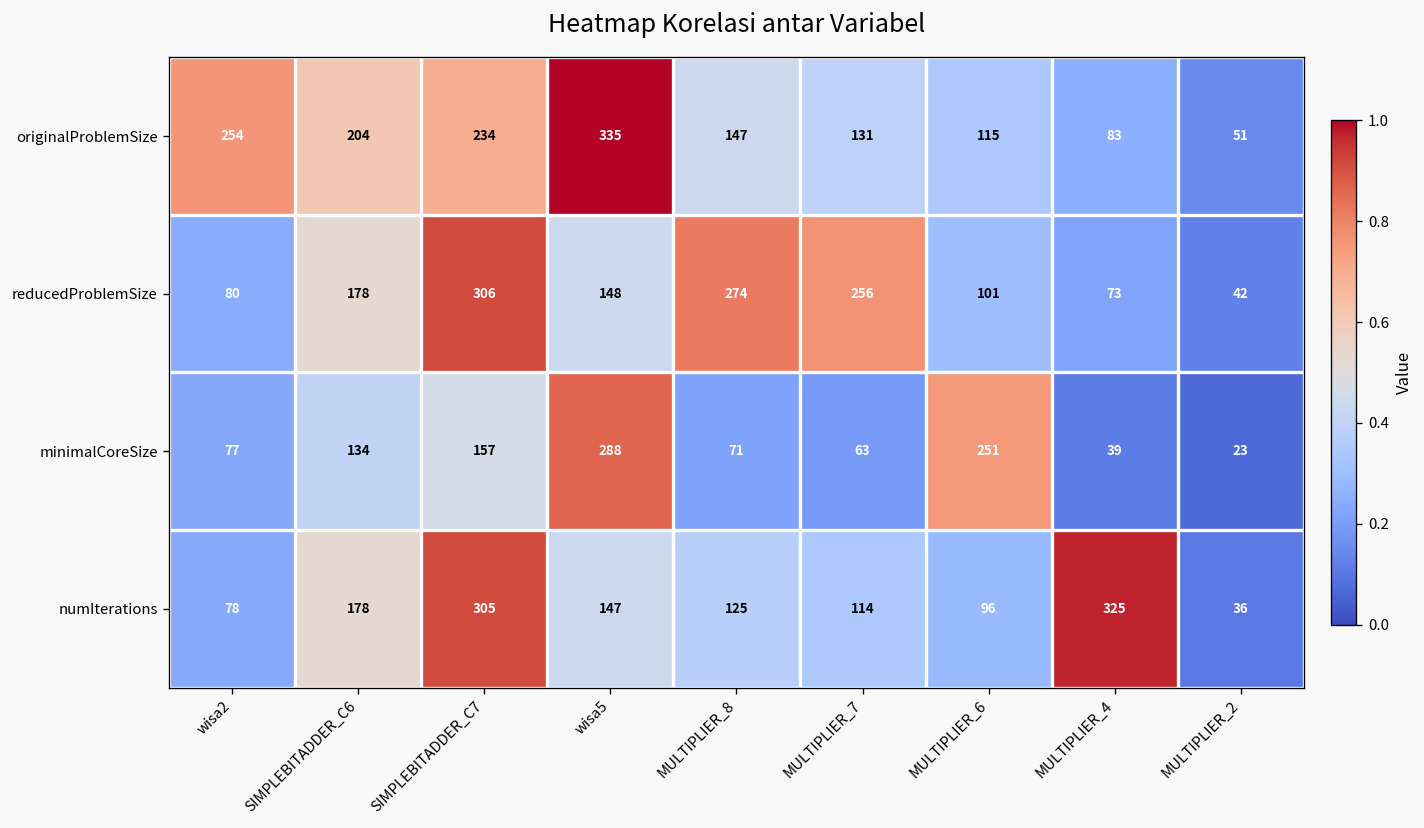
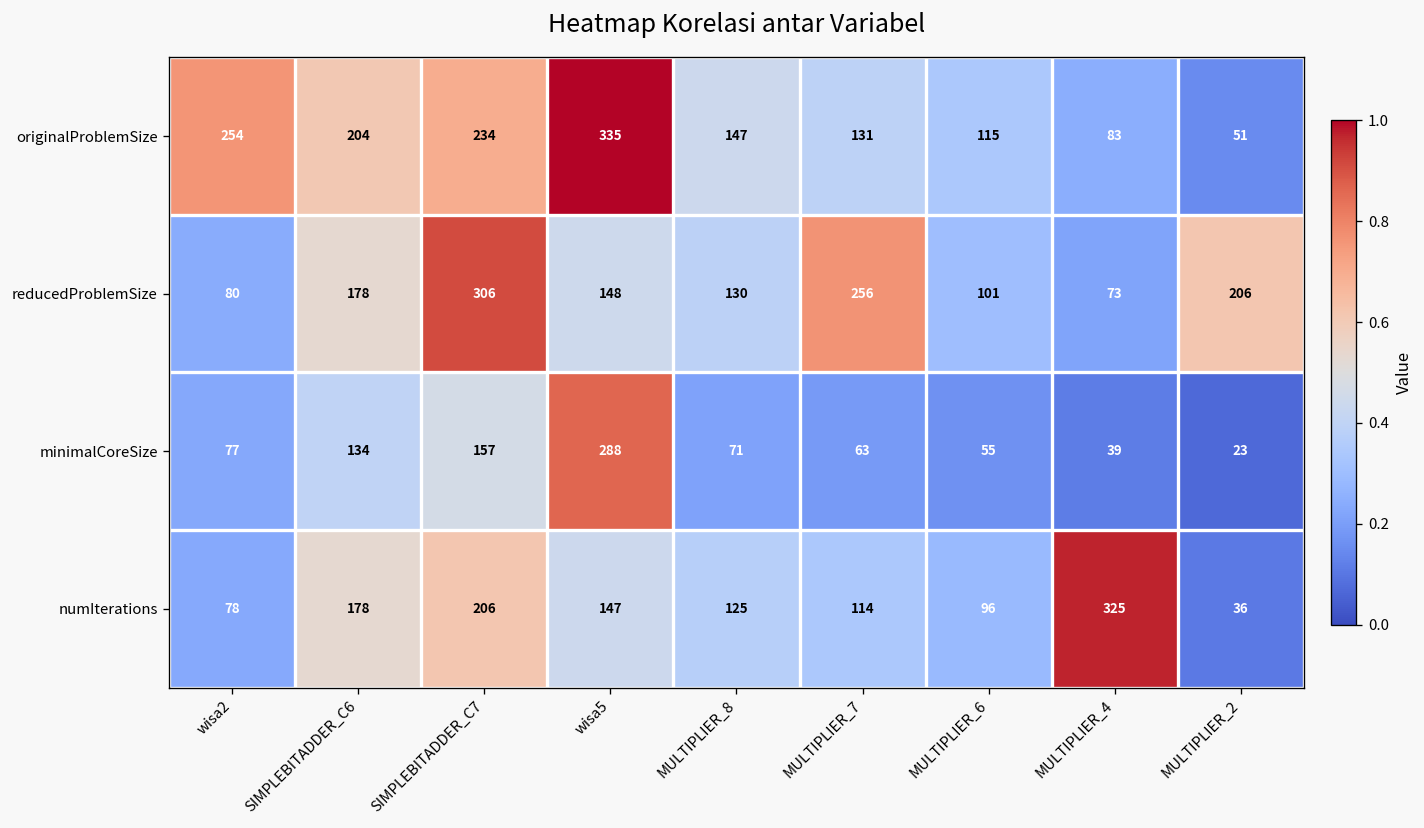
  {
    "originalProblemSize": {
      "wisa2": 254,
      "SIMPLEBITADDER_C6": 204,
      "SIMPLEBITADDER_C7": 234,
      "wisa5": 335,
      "MULTIPLIER_8": 147,
      "MULTIPLIER_7": 131,
      "MULTIPLIER_6": 115,
      "MULTIPLIER_4": 83,
      "MULTIPLIER_2": 51
    },
    "reducedProblemSize": {
      "wisa2": 80,
      "SIMPLEBITADDER_C6": 178,
      "SIMPLEBITADDER_C7": 306,
      "wisa5": 148,
-     "MULTIPLIER_8": 274,
+     "MULTIPLIER_8": 130,
      "MULTIPLIER_7": 256,
      "MULTIPLIER_6": 101,
      "MULTIPLIER_4": 73,
-     "MULTIPLIER_2": 42
+     "MULTIPLIER_2": 206
    },
    "minimalCoreSize": {
      "wisa2": 77,
      "SIMPLEBITADDER_C6": 134,
      "SIMPLEBITADDER_C7": 157,
      "wisa5": 288,
      "MULTIPLIER_8": 71,
      "MULTIPLIER_7": 63,
-     "MULTIPLIER_6": 251,
+     "MULTIPLIER_6": 55,
      "MULTIPLIER_4": 39,
      "MULTIPLIER_2": 23
    },
    "numIterations": {
      "wisa2": 78,
      "SIMPLEBITADDER_C6": 178,
-     "SIMPLEBITADDER_C7": 305,
+     "SIMPLEBITADDER_C7": 206,
      "wisa5": 147,
      "MULTIPLIER_8": 125,
      "MULTIPLIER_7": 114,
      "MULTIPLIER_6": 96,
      "MULTIPLIER_4": 325,
      "MULTIPLIER_2": 36
    }
  }
